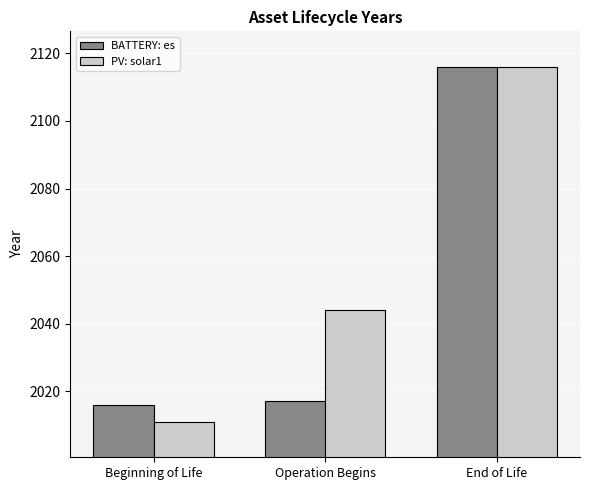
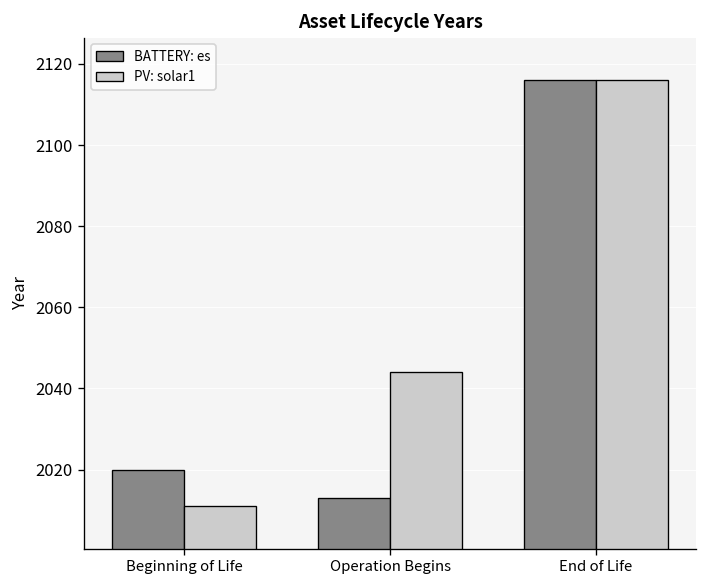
  {
    "BATTERY: es": {
-     "Beginning of Life": 2016,
-     "Operation Begins": 2017,
+     "Beginning of Life": 2020,
+     "Operation Begins": 2013,
      "End of Life": 2116
    },
    "PV: solar1": {
      "Beginning of Life": 2011,
      "Operation Begins": 2044,
      "End of Life": 2116
    }
  }
